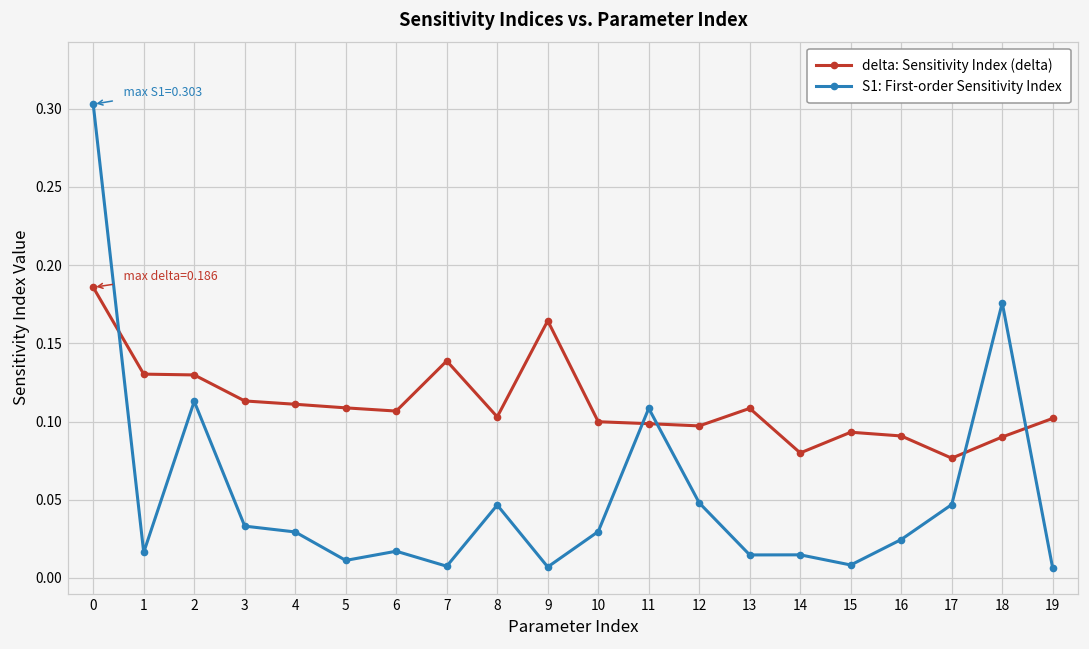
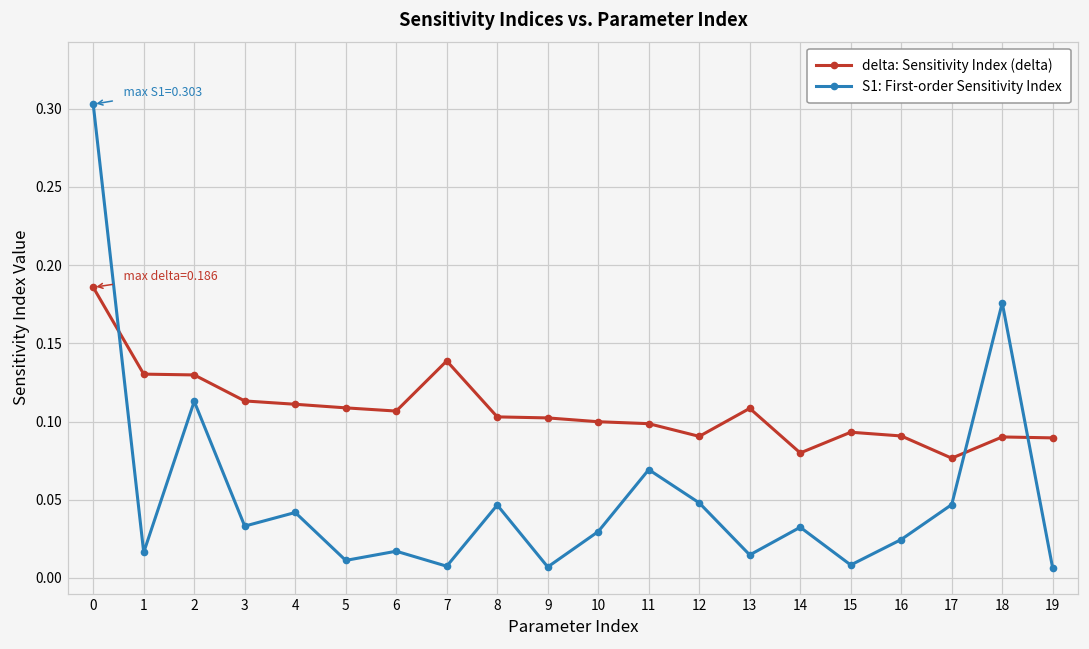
  {
    "delta: Sensitivity Index (delta)": {
      "1": 0.130,
      "2": 0.130,
      "3": 0.113,
      "4": 0.111,
      "5": 0.109,
      "6": 0.107,
      "7": 0.139,
      "8": 0.103,
-     "9": 0.164,
+     "9": 0.102,
      "10": 0.100,
      "11": 0.099,
-     "12": 0.097,
+     "12": 0.091,
      "13": 0.108,
      "14": 0.080,
      "15": 0.093,
      "16": 0.091,
      "17": 0.077,
      "18": 0.090,
-     "19": 0.102
+     "19": 0.090
    },
    "S1: First-order Sensitivity Index": {
      "1": 0.016,
      "2": 0.113,
      "3": 0.033,
-     "4": 0.029,
+     "4": 0.042,
      "5": 0.011,
      "6": 0.017,
      "7": 0.007,
      "8": 0.047,
      "9": 0.007,
      "10": 0.030,
-     "11": 0.108,
+     "11": 0.069,
      "12": 0.048,
      "13": 0.015,
-     "14": 0.015,
+     "14": 0.032,
      "15": 0.008,
      "16": 0.025,
      "17": 0.047,
      "18": 0.176,
      "19": 0.006
    }
  }
